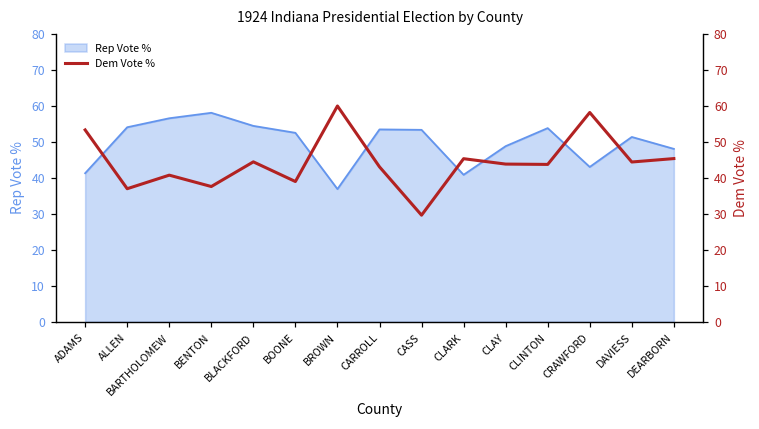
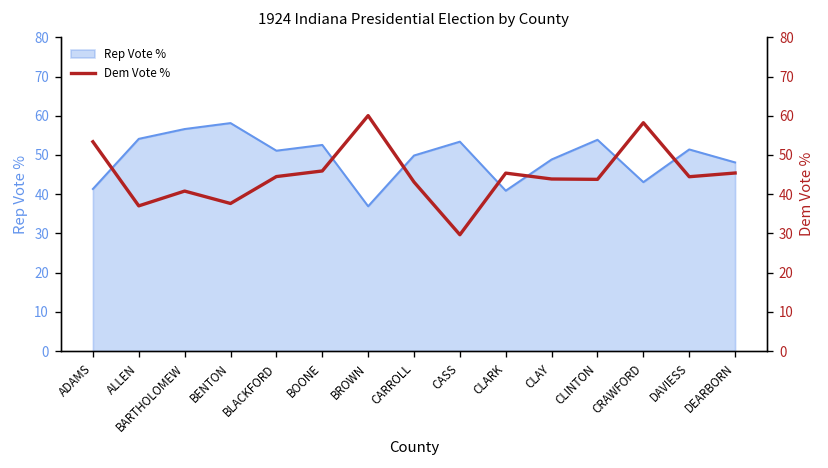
  {
    "Rep Vote %": {
      "ADAMS": 41,
      "ALLEN": 54,
      "BARTHOLOMEW": 57,
      "BENTON": 58,
-     "BLACKFORD": 55,
+     "BLACKFORD": 51,
      "BOONE": 53,
      "BROWN": 37,
-     "CARROLL": 54,
+     "CARROLL": 50,
      "CASS": 53,
      "CLARK": 41,
      "CLAY": 49,
      "CLINTON": 54,
      "CRAWFORD": 43,
      "DAVIESS": 51,
      "DEARBORN": 48
    },
    "Dem Vote %": {
      "ADAMS": 53,
      "ALLEN": 37,
      "BARTHOLOMEW": 41,
      "BENTON": 38,
      "BLACKFORD": 45,
-     "BOONE": 39,
+     "BOONE": 46,
      "BROWN": 60,
      "CARROLL": 43,
      "CASS": 30,
      "CLARK": 45,
      "CLAY": 44,
      "CLINTON": 44,
      "CRAWFORD": 58,
      "DAVIESS": 44,
      "DEARBORN": 45
    }
  }
